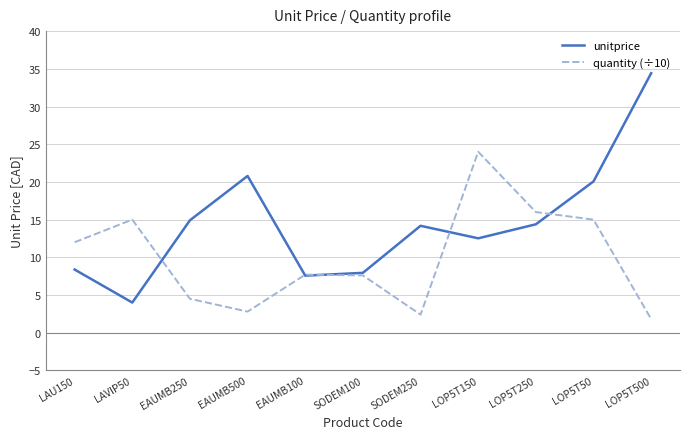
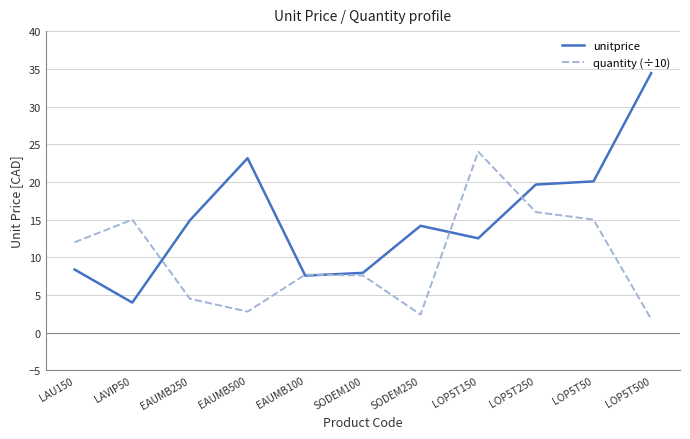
  {
    "unitprice": {
      "LAU150": 8,
      "LAVIP50": 4,
      "EAUMB250": 15,
-     "EAUMB500": 21,
+     "EAUMB500": 23,
      "SODEM250": 14,
      "LOP5T150": 13,
-     "LOP5T250": 14,
+     "LOP5T250": 20,
      "LOP5T50": 20,
      "LOP5T500": 34
    },
    "quantity (÷10)": {
      "LAU150": 12,
      "LAVIP50": 15,
      "EAUMB250": 5,
      "EAUMB500": 3,
      "SODEM250": 2,
      "LOP5T150": 24,
      "LOP5T250": 16,
      "LOP5T50": 15,
      "LOP5T500": 2
    }
  }
